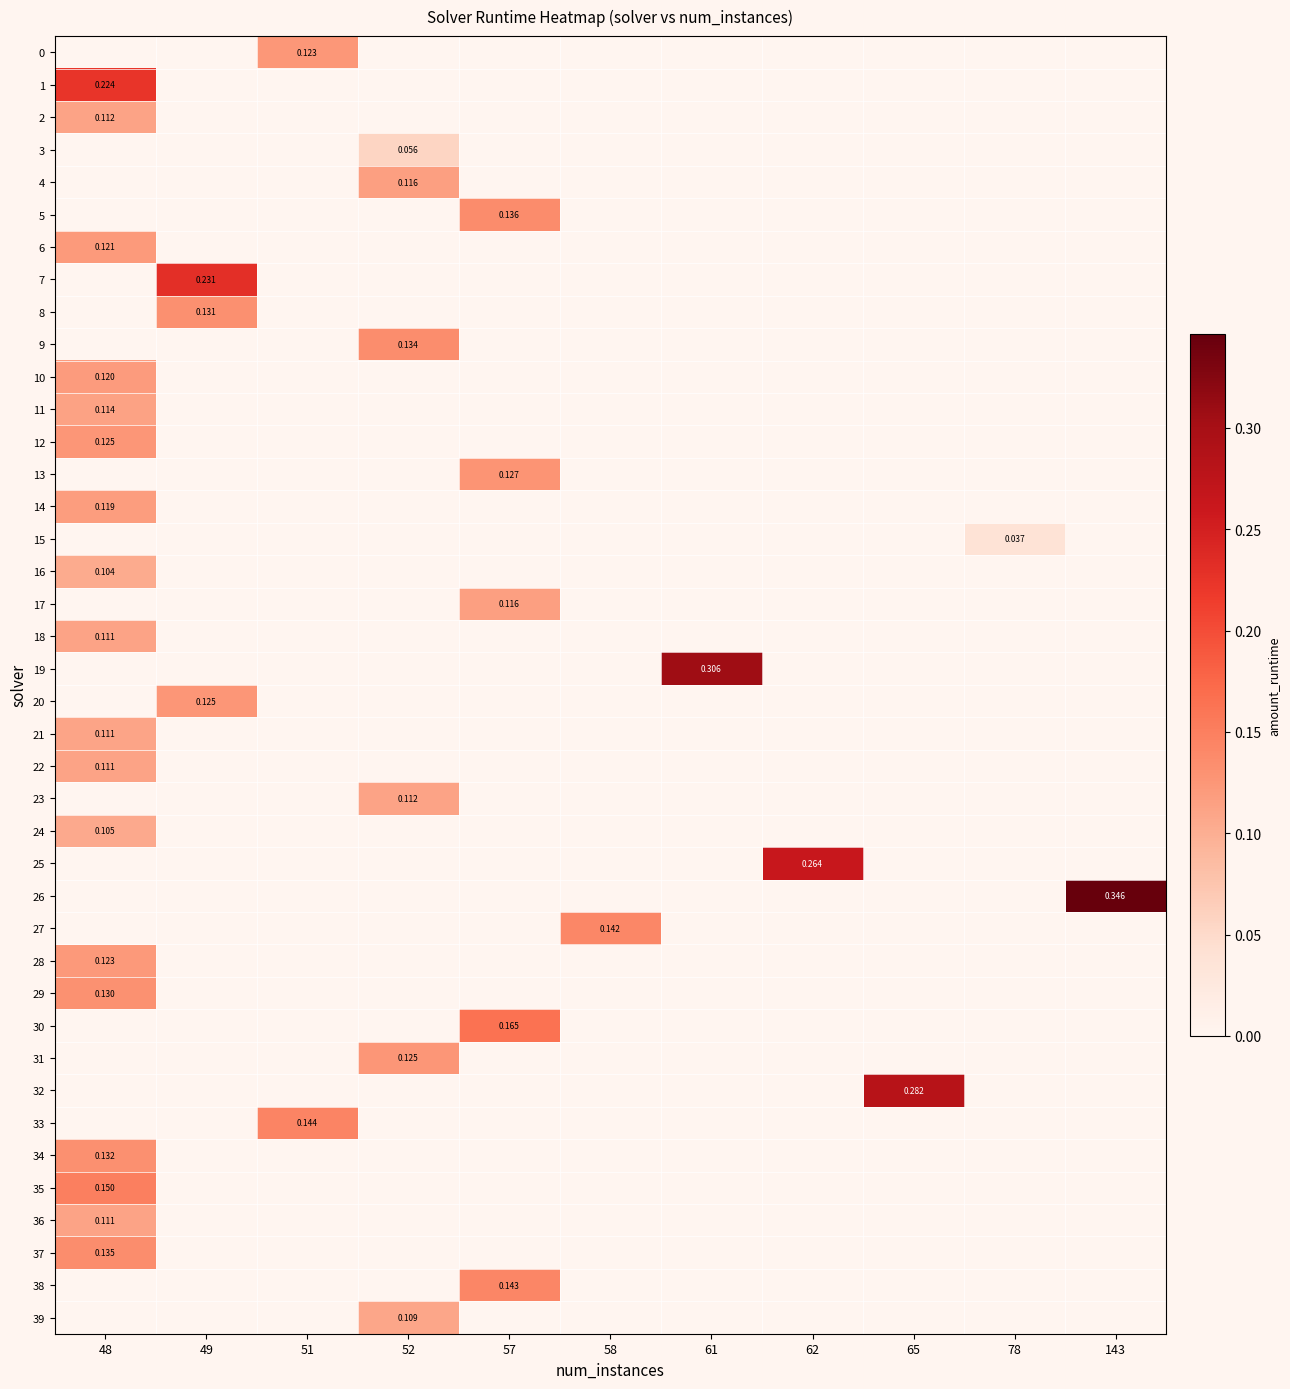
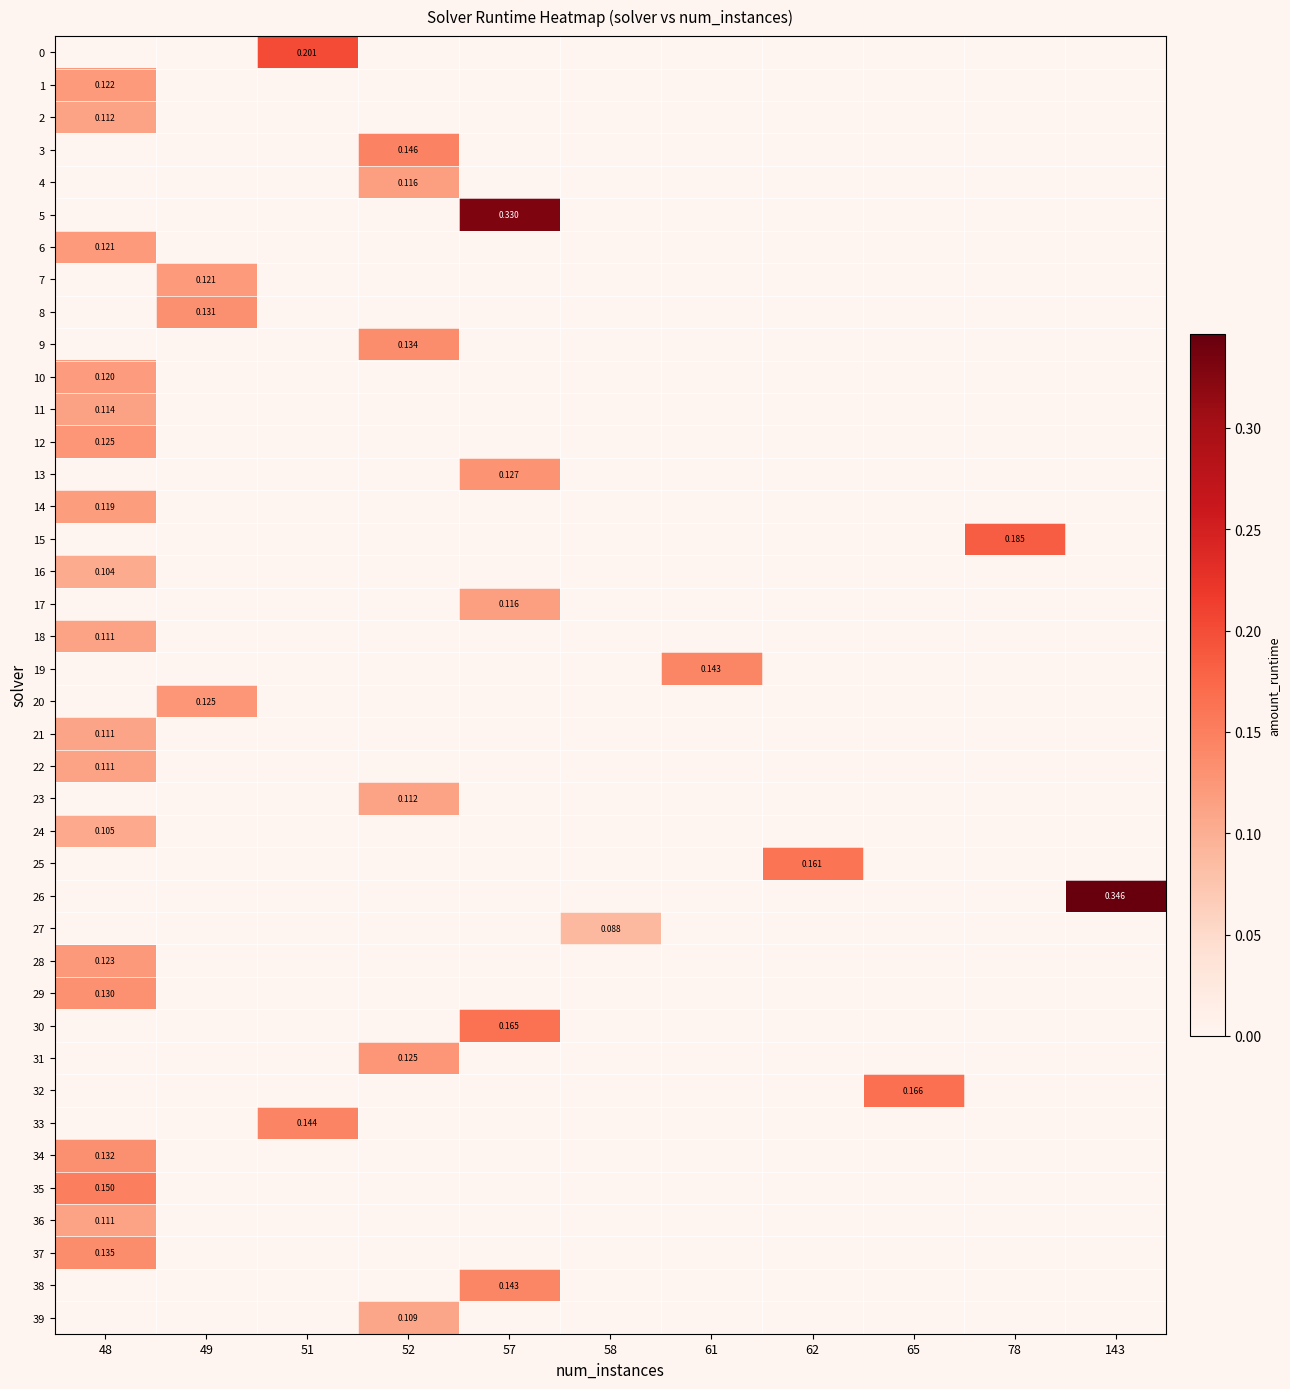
  {
    "0": {
-     "51": 0.123
+     "51": 0.201
    },
    "1": {
-     "48": 0.224
+     "48": 0.122
    },
    "2": {
      "48": 0.112
    },
    "3": {
-     "52": 0.056
+     "52": 0.146
    },
    "4": {
      "52": 0.116
    },
    "5": {
-     "57": 0.136
+     "57": 0.330
    },
    "6": {
      "48": 0.121
    },
    "7": {
-     "49": 0.231
+     "49": 0.121
    },
    "8": {
      "49": 0.131
    },
    "9": {
      "52": 0.134
    },
    "10": {
      "48": 0.120
    },
    "11": {
      "48": 0.114
    },
    "12": {
      "48": 0.125
    },
    "13": {
      "57": 0.127
    },
    "14": {
      "48": 0.119
    },
    "15": {
-     "78": 0.037
+     "78": 0.185
    },
    "16": {
      "48": 0.104
    },
    "17": {
      "57": 0.116
    },
    "18": {
      "48": 0.111
    },
    "19": {
-     "61": 0.306
+     "61": 0.143
    },
    "20": {
      "49": 0.125
    },
    "21": {
      "48": 0.111
    },
    "22": {
      "48": 0.111
    },
    "23": {
      "52": 0.112
    },
    "24": {
      "48": 0.105
    },
    "25": {
-     "62": 0.264
+     "62": 0.161
    },
    "26": {
      "143": 0.346
    },
    "27": {
-     "58": 0.142
+     "58": 0.088
    },
    "28": {
      "48": 0.123
    },
    "29": {
      "48": 0.130
    },
    "30": {
      "57": 0.165
    },
    "31": {
      "52": 0.125
    },
    "32": {
-     "65": 0.282
+     "65": 0.166
    },
    "33": {
      "51": 0.144
    },
    "34": {
      "48": 0.132
    },
    "35": {
      "48": 0.150
    },
    "36": {
      "48": 0.111
    },
    "37": {
      "48": 0.135
    },
    "38": {
      "57": 0.143
    },
    "39": {
      "52": 0.109
    }
  }
